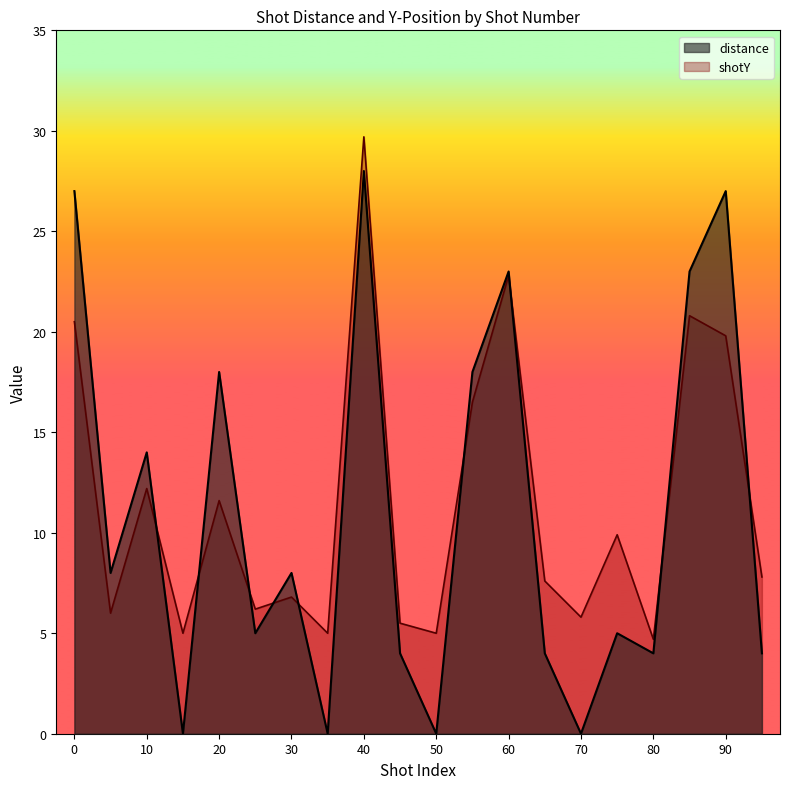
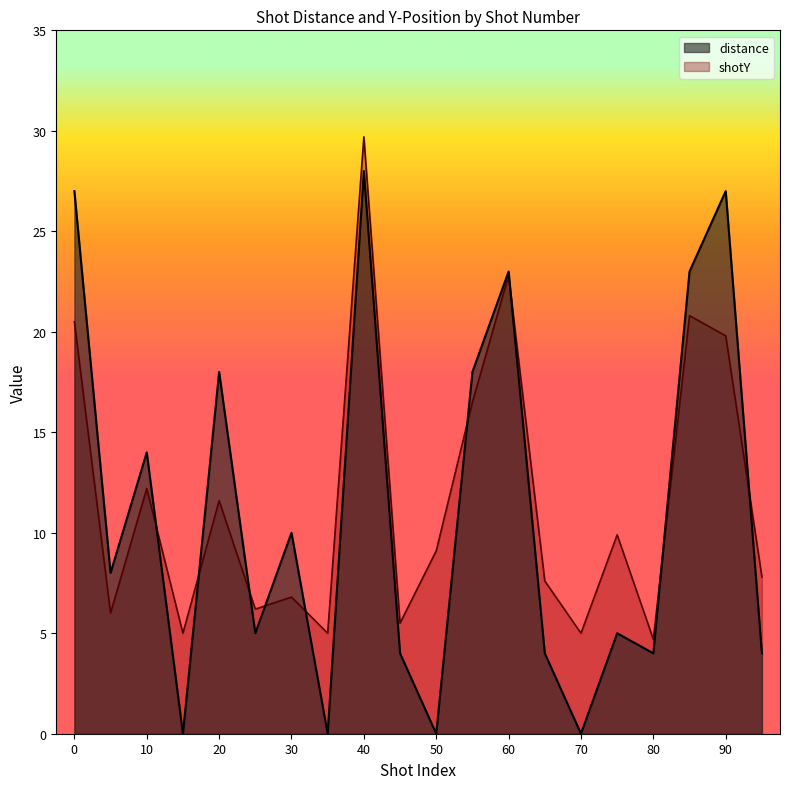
  {
    "distance": {
      "0": 27,
      "10": 14,
      "20": 18,
-     "30": 8,
+     "30": 10,
      "40": 28,
      "50": 0,
      "60": 23,
      "70": 0,
      "80": 4,
      "90": 27
    },
    "shotY": {
      "0": 20.5,
      "10": 12.2,
      "20": 11.6,
      "30": 6.8,
      "40": 29.7,
-     "50": 5.0,
+     "50": 9.1,
      "60": 22.8,
-     "70": 5.8,
+     "70": 5.0,
      "80": 4.7,
      "90": 19.8
    }
  }
